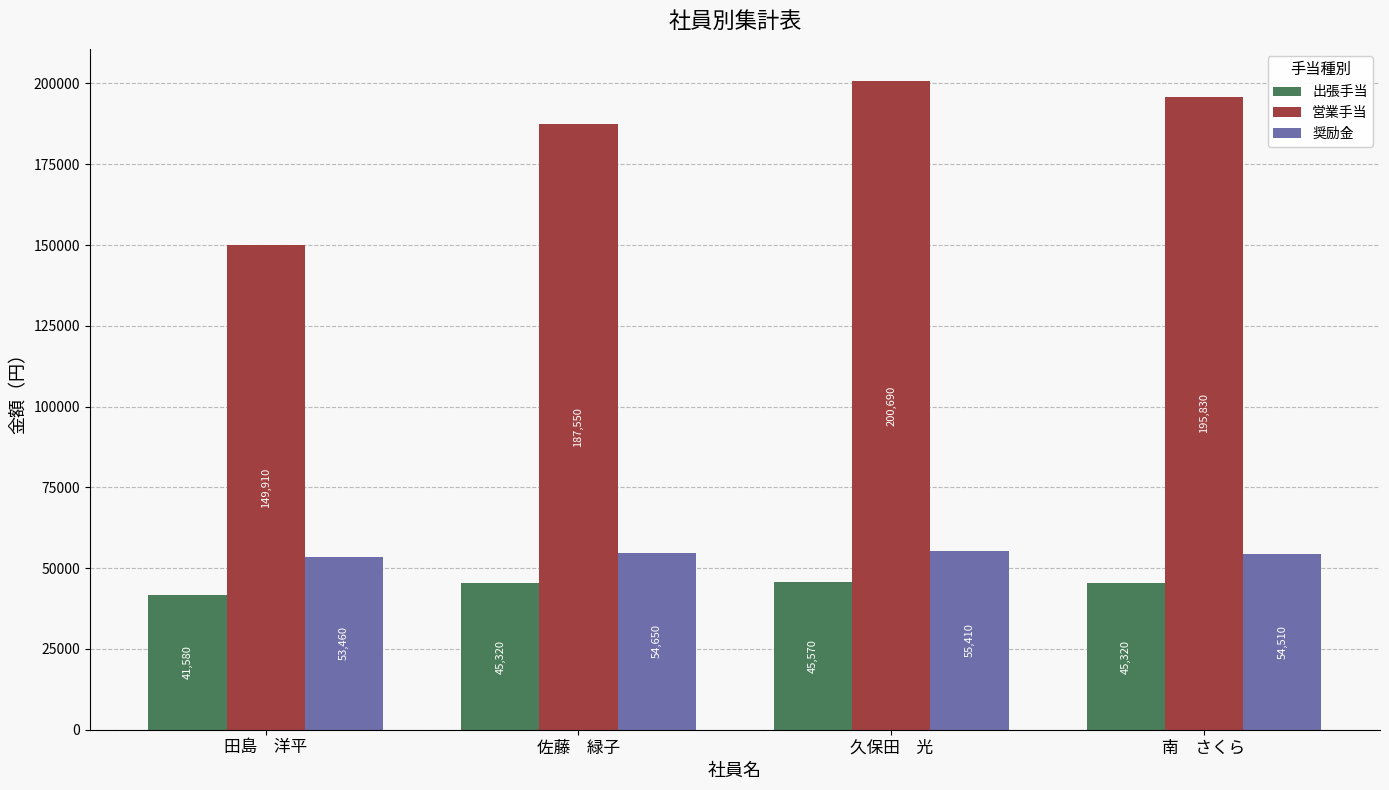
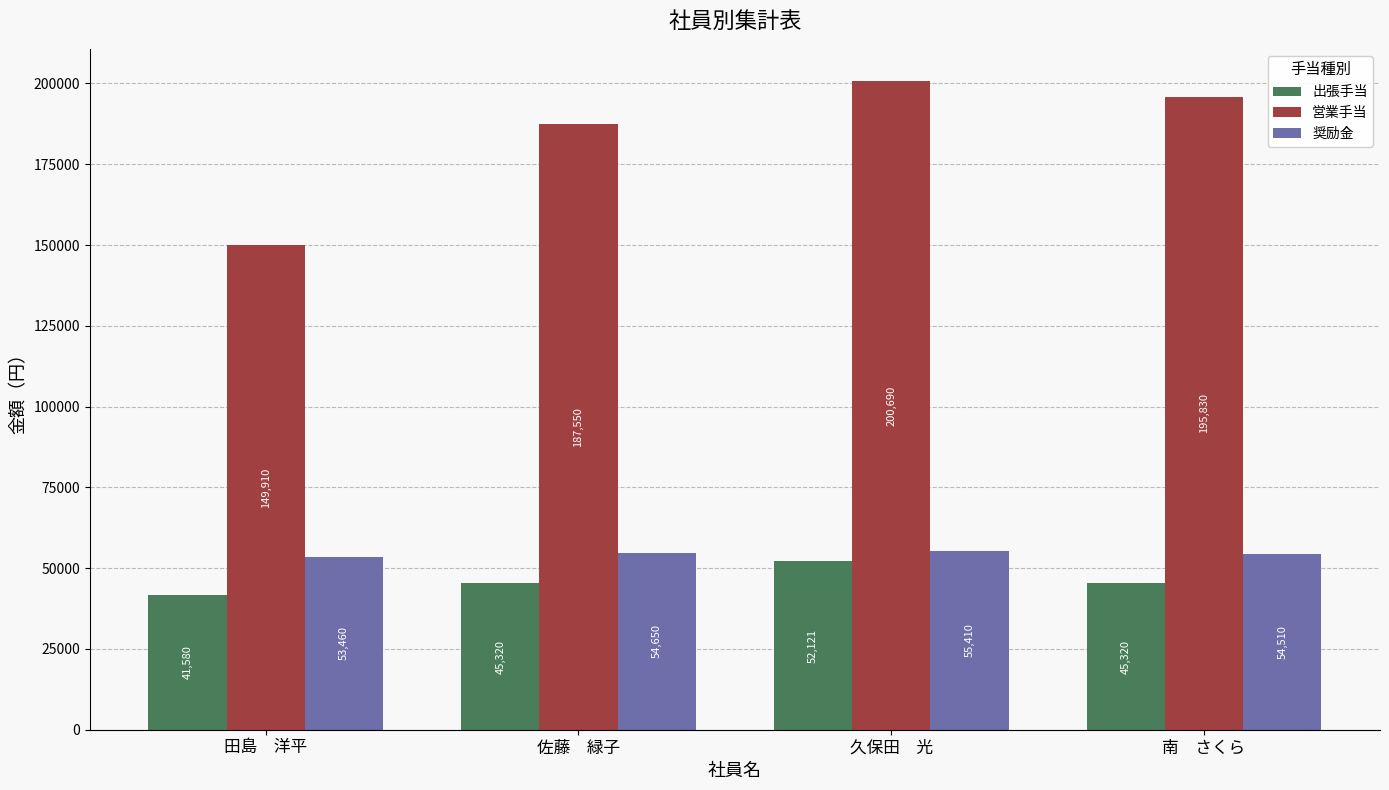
  {
    "出張手当": {
      "田島 洋平": "41,580",
      "佐藤 緑子": "45,320",
-     "久保田 光": "45,570",
+     "久保田 光": "52,121",
      "南 さくら": "45,320"
    },
    "営業手当": {
      "田島 洋平": "149,910",
      "佐藤 緑子": "187,550",
      "久保田 光": "200,690",
      "南 さくら": "195,830"
    },
    "奨励金": {
      "田島 洋平": "53,460",
      "佐藤 緑子": "54,650",
      "久保田 光": "55,410",
      "南 さくら": "54,510"
    }
  }
